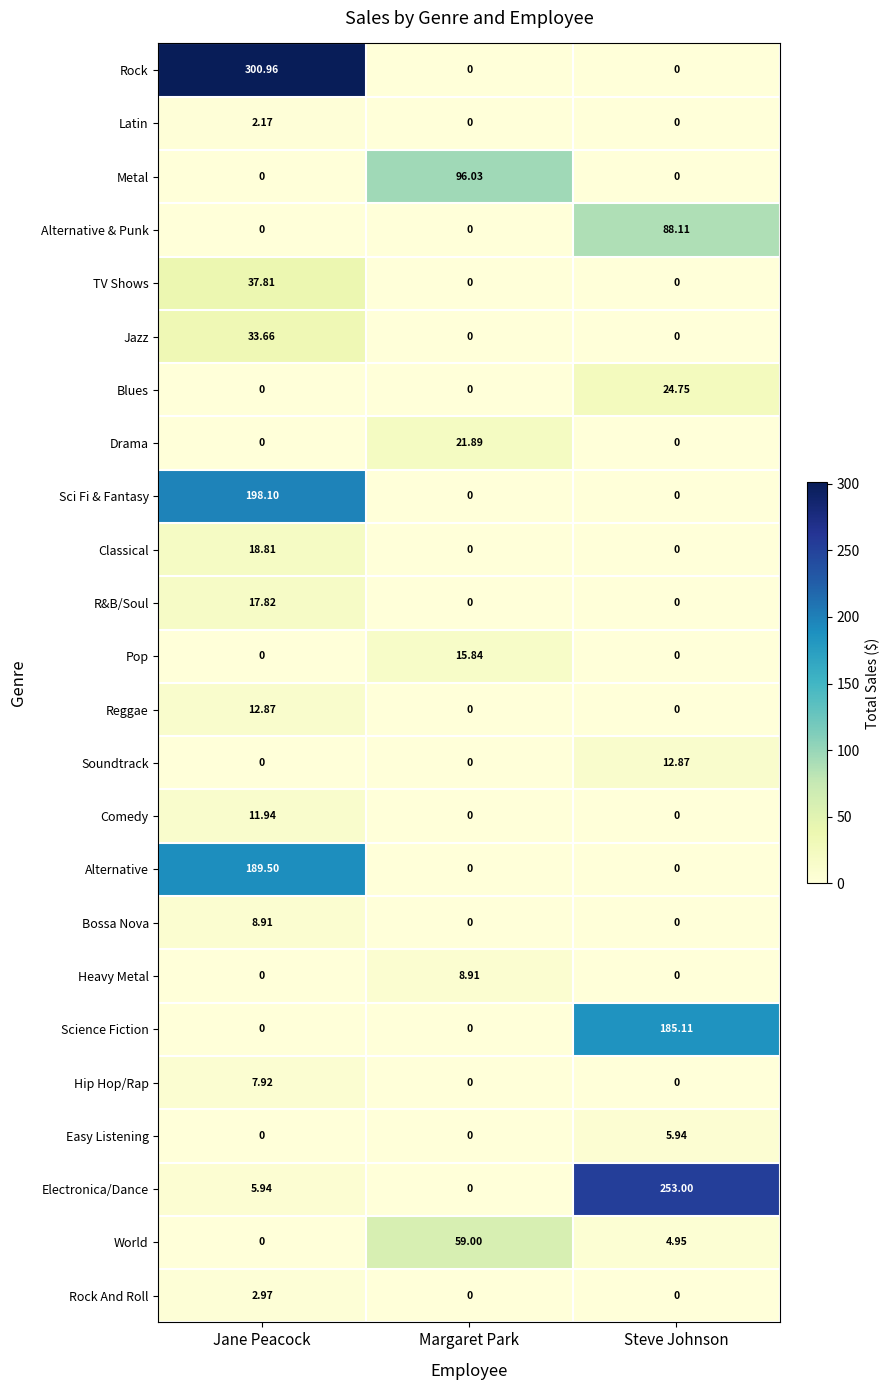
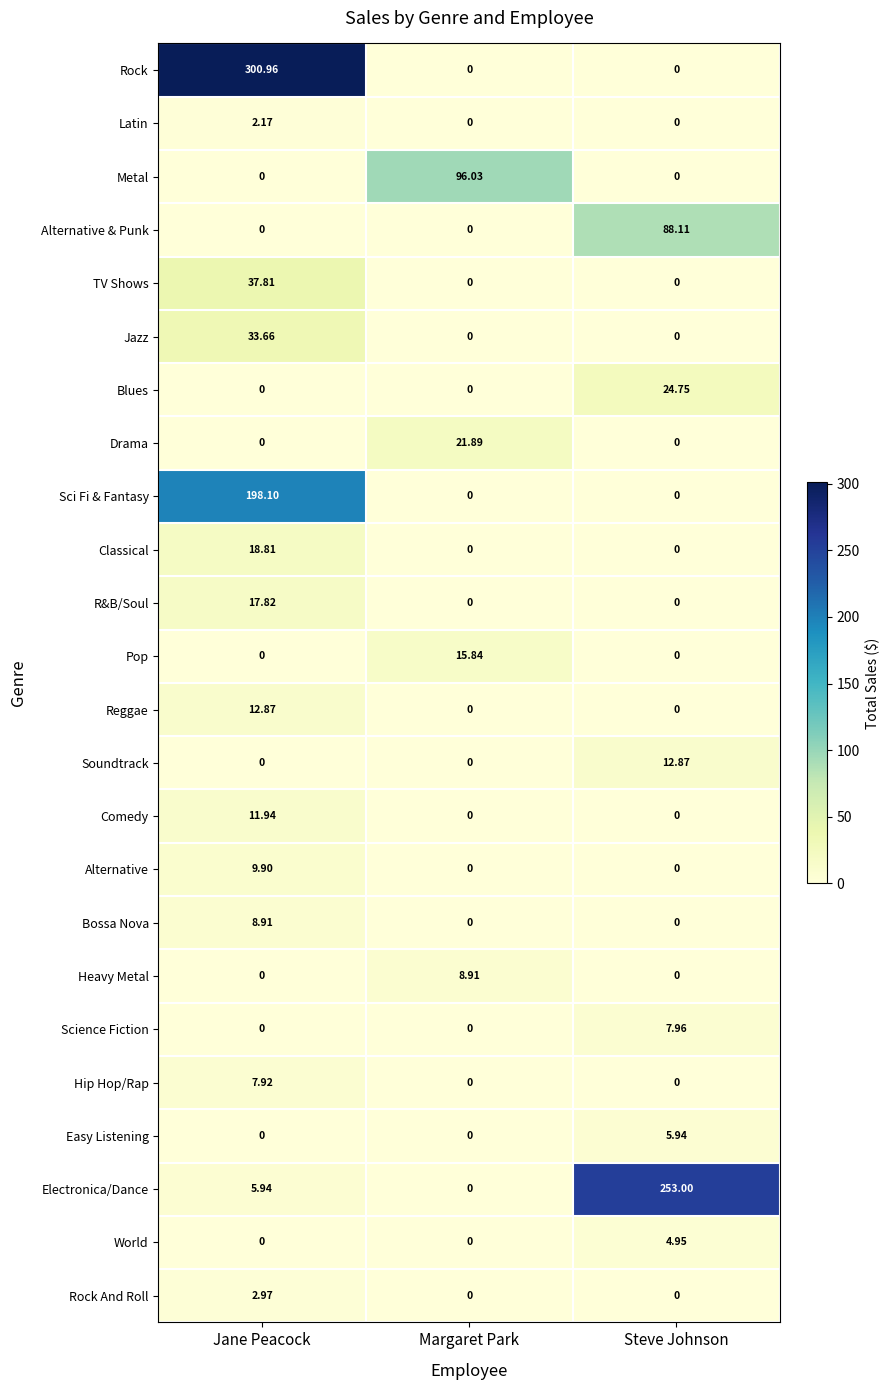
  {
    "Rock": {
      "Jane Peacock": 300.96,
      "Margaret Park": 0,
      "Steve Johnson": 0
    },
    "Latin": {
      "Jane Peacock": 2.17,
      "Margaret Park": 0,
      "Steve Johnson": 0
    },
    "Metal": {
      "Jane Peacock": 0,
      "Margaret Park": 96.03,
      "Steve Johnson": 0
    },
    "Alternative & Punk": {
      "Jane Peacock": 0,
      "Margaret Park": 0,
      "Steve Johnson": 88.11
    },
    "TV Shows": {
      "Jane Peacock": 37.81,
      "Margaret Park": 0,
      "Steve Johnson": 0
    },
    "Jazz": {
      "Jane Peacock": 33.66,
      "Margaret Park": 0,
      "Steve Johnson": 0
    },
    "Blues": {
      "Jane Peacock": 0,
      "Margaret Park": 0,
      "Steve Johnson": 24.75
    },
    "Drama": {
      "Jane Peacock": 0,
      "Margaret Park": 21.89,
      "Steve Johnson": 0
    },
    "Sci Fi & Fantasy": {
      "Jane Peacock": 198.10,
      "Margaret Park": 0,
      "Steve Johnson": 0
    },
    "Classical": {
      "Jane Peacock": 18.81,
      "Margaret Park": 0,
      "Steve Johnson": 0
    },
    "R&B/Soul": {
      "Jane Peacock": 17.82,
      "Margaret Park": 0,
      "Steve Johnson": 0
    },
    "Pop": {
      "Jane Peacock": 0,
      "Margaret Park": 15.84,
      "Steve Johnson": 0
    },
    "Reggae": {
      "Jane Peacock": 12.87,
      "Margaret Park": 0,
      "Steve Johnson": 0
    },
    "Soundtrack": {
      "Jane Peacock": 0,
      "Margaret Park": 0,
      "Steve Johnson": 12.87
    },
    "Comedy": {
      "Jane Peacock": 11.94,
      "Margaret Park": 0,
      "Steve Johnson": 0
    },
    "Alternative": {
-     "Jane Peacock": 189.50,
+     "Jane Peacock": 9.90,
      "Margaret Park": 0,
      "Steve Johnson": 0
    },
    "Bossa Nova": {
      "Jane Peacock": 8.91,
      "Margaret Park": 0,
      "Steve Johnson": 0
    },
    "Heavy Metal": {
      "Jane Peacock": 0,
      "Margaret Park": 8.91,
      "Steve Johnson": 0
    },
    "Science Fiction": {
      "Jane Peacock": 0,
      "Margaret Park": 0,
-     "Steve Johnson": 185.11
+     "Steve Johnson": 7.96
    },
    "Hip Hop/Rap": {
      "Jane Peacock": 7.92,
      "Margaret Park": 0,
      "Steve Johnson": 0
    },
    "Easy Listening": {
      "Jane Peacock": 0,
      "Margaret Park": 0,
      "Steve Johnson": 5.94
    },
    "Electronica/Dance": {
      "Jane Peacock": 5.94,
      "Margaret Park": 0,
      "Steve Johnson": 253.00
    },
    "World": {
      "Jane Peacock": 0,
-     "Margaret Park": 59.00,
+     "Margaret Park": 0,
      "Steve Johnson": 4.95
    },
    "Rock And Roll": {
      "Jane Peacock": 2.97,
      "Margaret Park": 0,
      "Steve Johnson": 0
    }
  }
